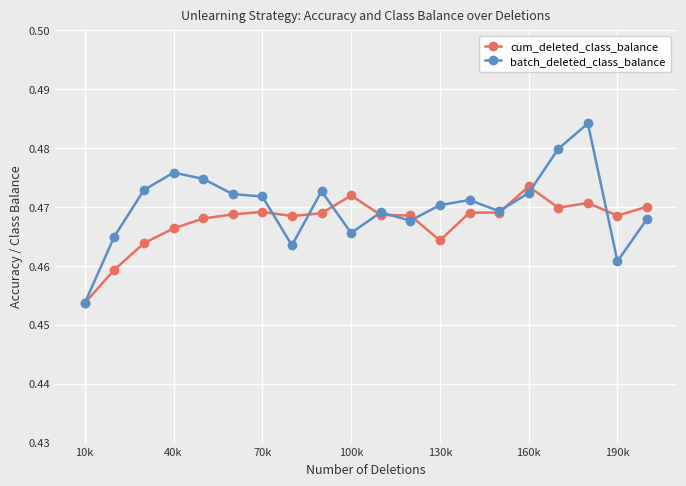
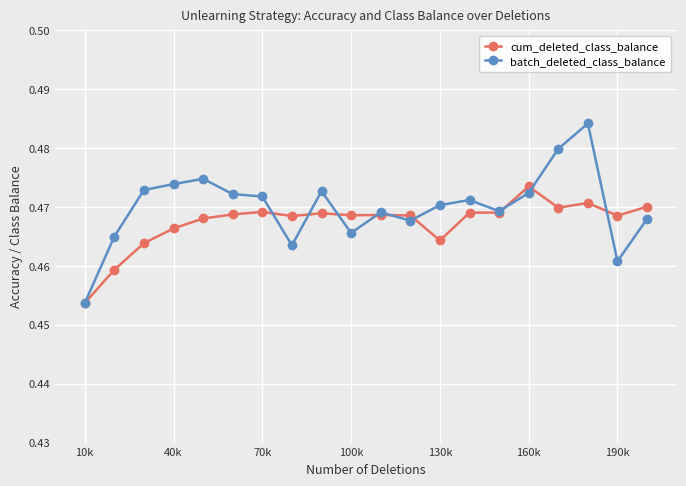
  {
    "cum_deleted_class_balance": {
      "40k": 0.466,
      "70k": 0.469,
-     "100k": 0.472,
+     "100k": 0.469,
      "130k": 0.464,
      "160k": 0.473,
      "190k": 0.469
    },
    "batch_deleted_class_balance": {
-     "40k": 0.476,
+     "40k": 0.474,
      "70k": 0.472,
      "100k": 0.466,
      "130k": 0.470,
      "160k": 0.472,
      "190k": 0.461
    }
  }
